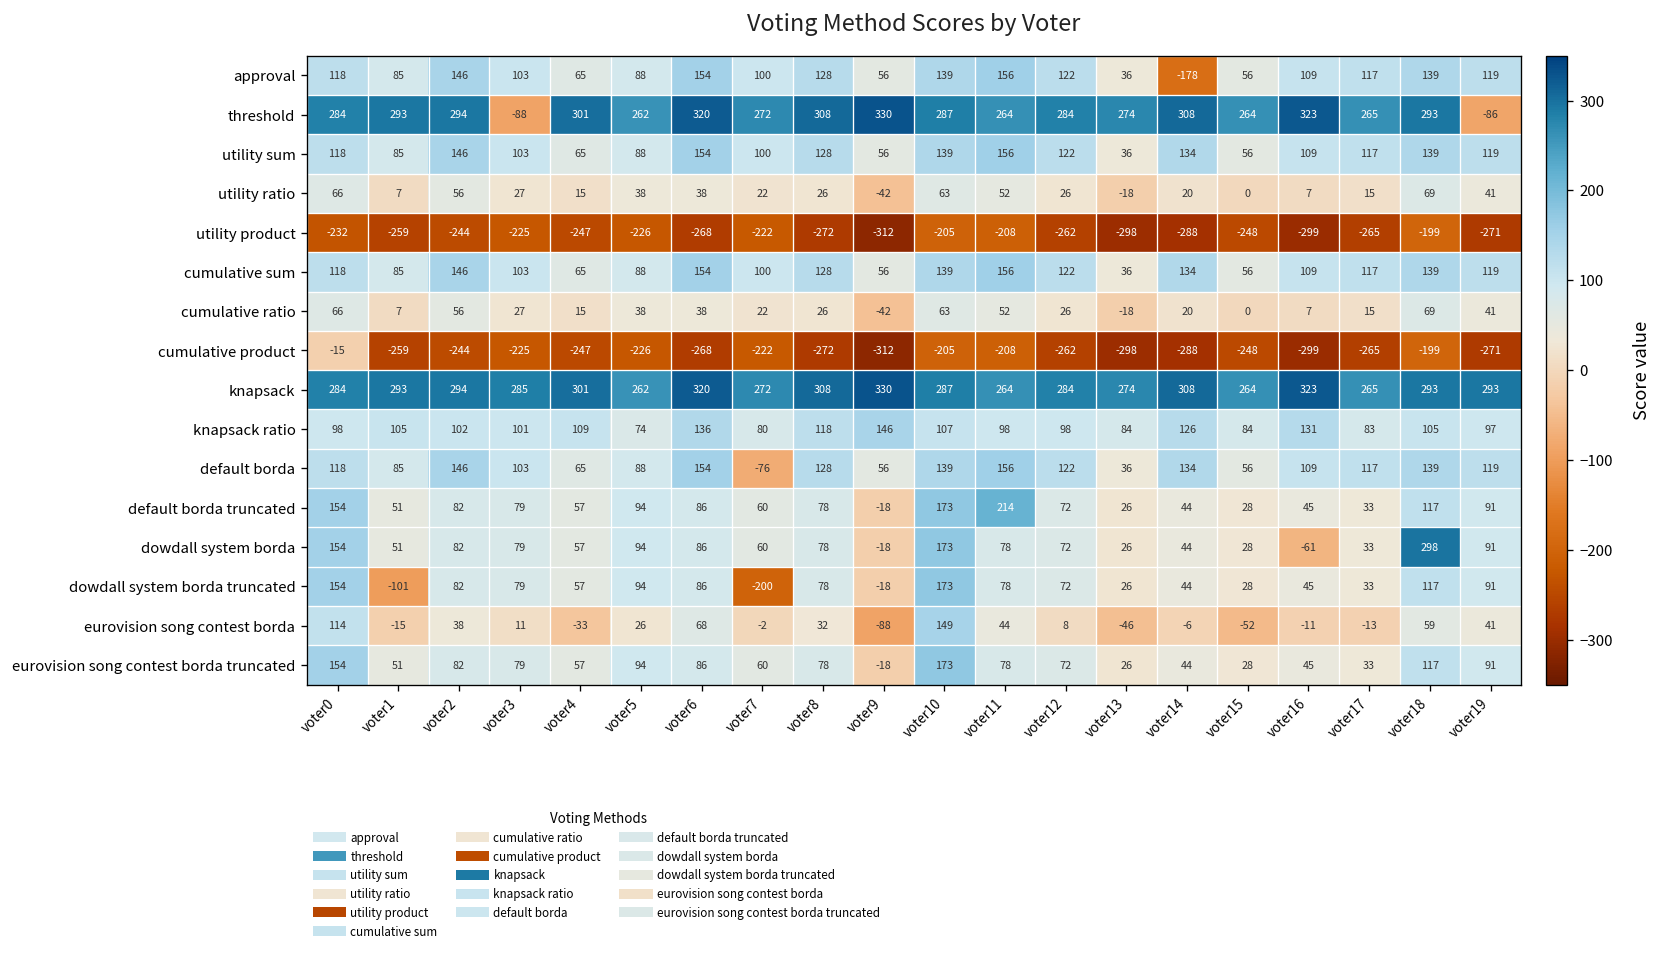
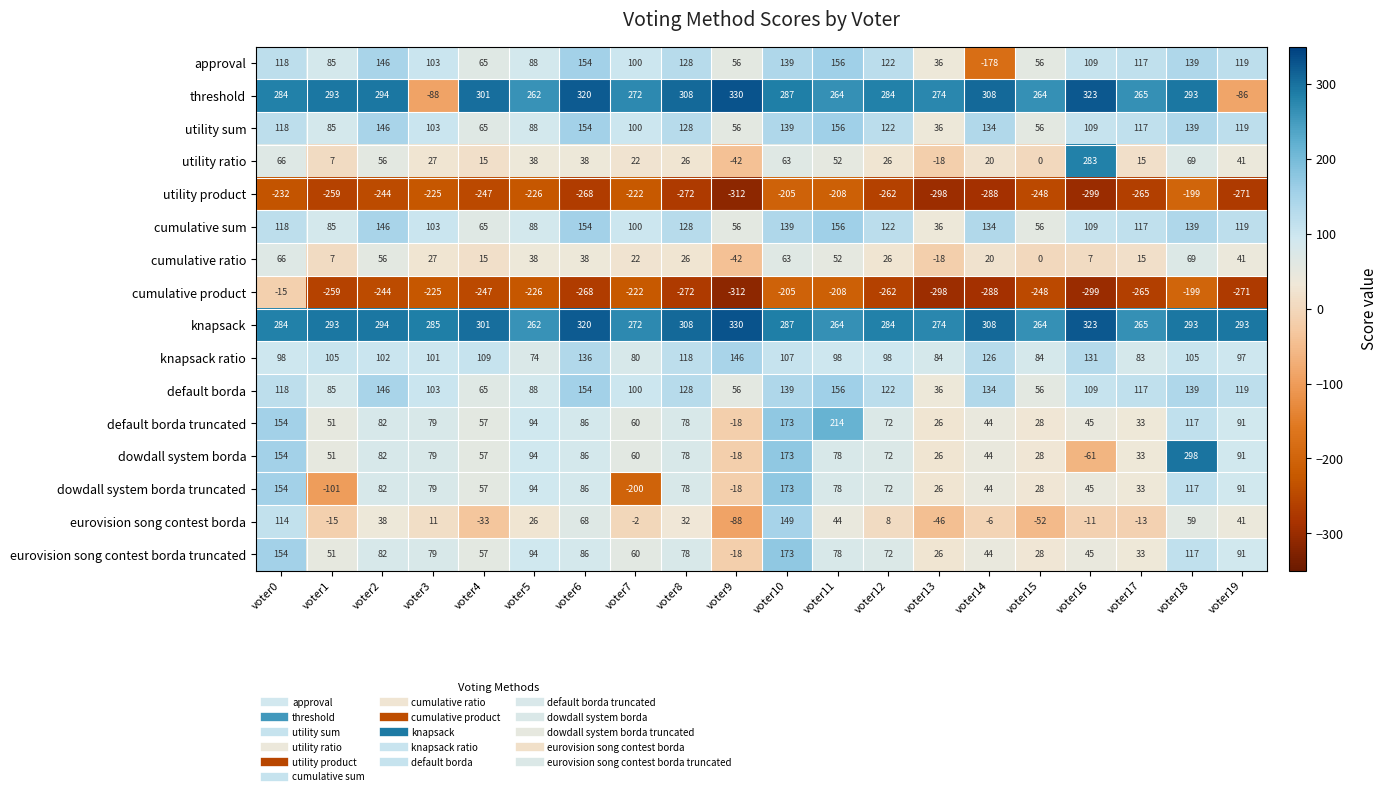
  {
    "utility ratio": {
      "voter0": 66,
      "voter1": 7,
      "voter2": 56,
      "voter3": 27,
      "voter4": 15,
      "voter5": 38,
      "voter6": 38,
      "voter7": 22,
      "voter8": 26,
      "voter9": -42,
      "voter10": 63,
      "voter11": 52,
      "voter12": 26,
      "voter13": -18,
      "voter14": 20,
      "voter15": 0,
-     "voter16": 7,
+     "voter16": 283,
      "voter17": 15,
      "voter18": 69,
      "voter19": 41
    },
    "default borda": {
      "voter0": 118,
      "voter1": 85,
      "voter2": 146,
      "voter3": 103,
      "voter4": 65,
      "voter5": 88,
      "voter6": 154,
-     "voter7": -76,
+     "voter7": 100,
      "voter8": 128,
      "voter9": 56,
      "voter10": 139,
      "voter11": 156,
      "voter12": 122,
      "voter13": 36,
      "voter14": 134,
      "voter15": 56,
      "voter16": 109,
      "voter17": 117,
      "voter18": 139,
      "voter19": 119
    }
  }
